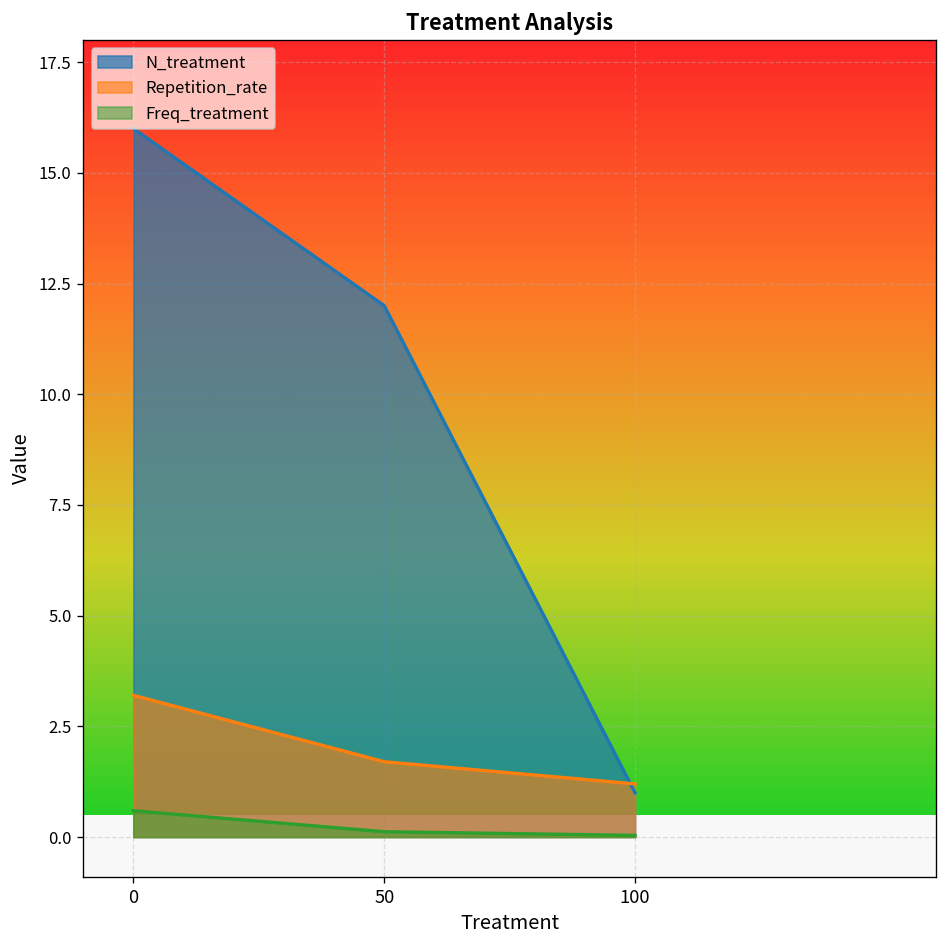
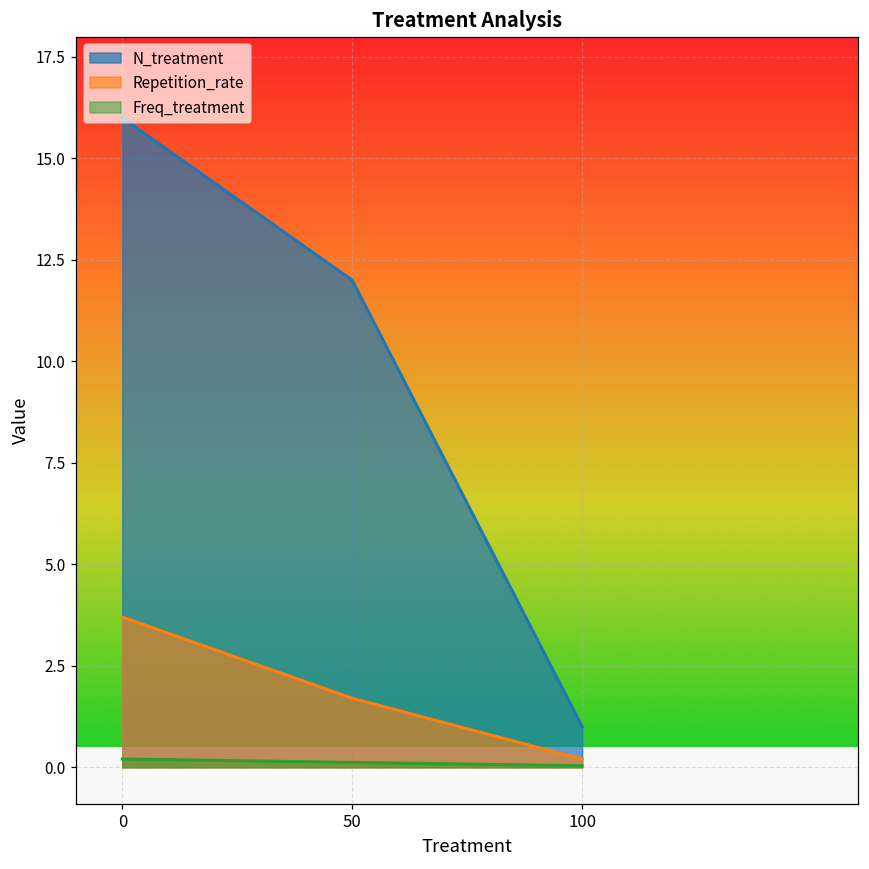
  {
    "N_treatment": {
      "50": 12.0,
      "100": 1.0
    },
    "Repetition_rate": {
-     "0": 3.2,
+     "0": 3.7,
      "50": 1.7,
-     "100": 1.2
+     "100": 0.2
    },
    "Freq_treatment": {
-     "0": 0.6,
+     "0": 0.2,
      "50": 0.1,
      "100": 0.0
    }
  }
